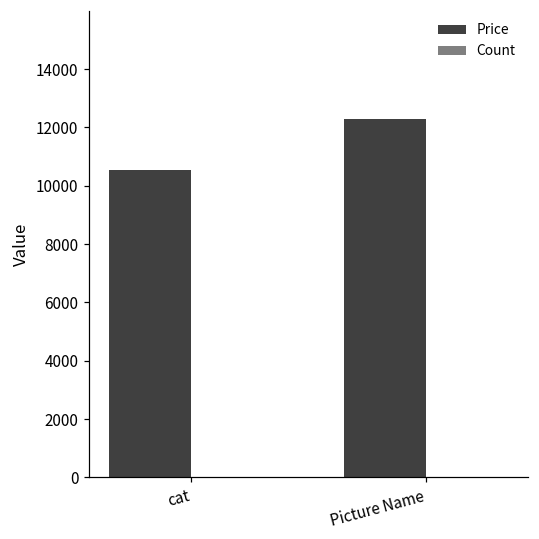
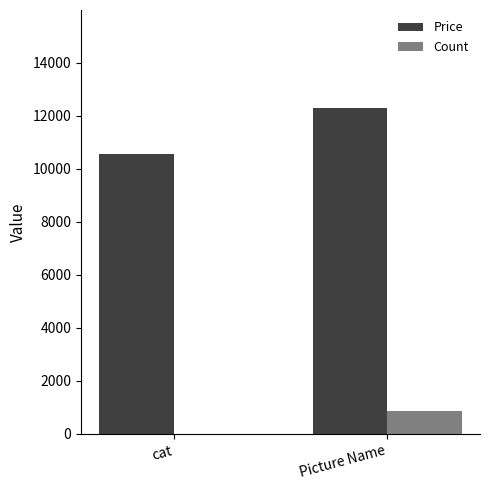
  {
    "Price": {
      "cat": 10500,
      "Picture Name": 12300
    },
    "Count": {
-     "Picture Name": 0
+     "Picture Name": 900
    }
  }
